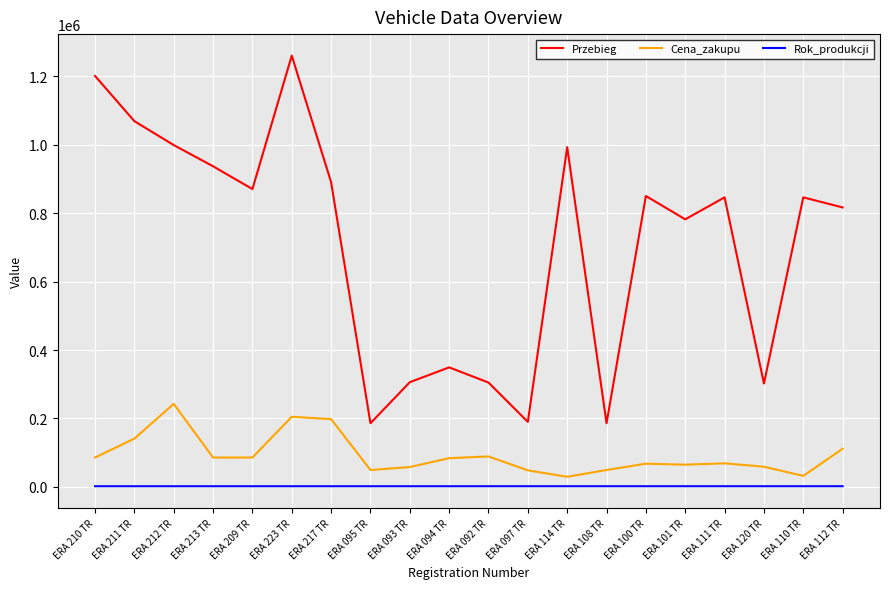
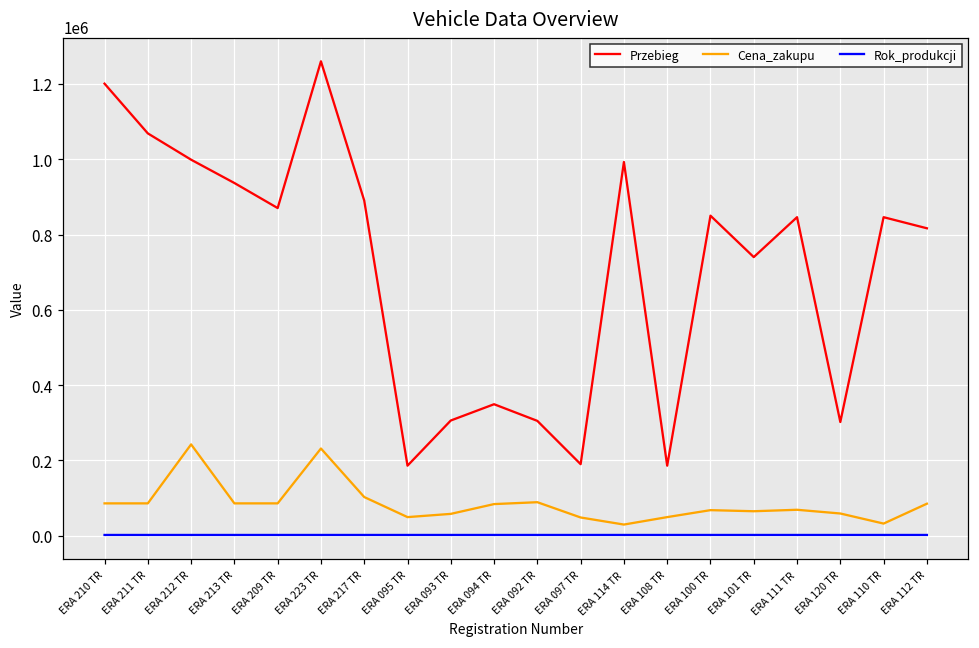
  {
    "Przebieg": {
      "ERA 210 TR": 1200000,
      "ERA 211 TR": 1070000,
      "ERA 212 TR": 1000000,
      "ERA 213 TR": 940000,
      "ERA 209 TR": 870000,
      "ERA 223 TR": 1260000,
      "ERA 217 TR": 890000,
      "ERA 095 TR": 190000,
      "ERA 093 TR": 310000,
      "ERA 094 TR": 350000,
      "ERA 092 TR": 310000,
      "ERA 097 TR": 190000,
      "ERA 114 TR": 990000,
      "ERA 108 TR": 190000,
      "ERA 100 TR": 850000,
-     "ERA 101 TR": 780000,
+     "ERA 101 TR": 740000,
      "ERA 111 TR": 850000,
      "ERA 120 TR": 300000,
      "ERA 110 TR": 850000,
      "ERA 112 TR": 820000
    },
    "Cena_zakupu": {
      "ERA 210 TR": 90000,
-     "ERA 211 TR": 140000,
+     "ERA 211 TR": 90000,
      "ERA 212 TR": 240000,
      "ERA 213 TR": 90000,
      "ERA 209 TR": 90000,
-     "ERA 223 TR": 210000,
-     "ERA 217 TR": 200000,
+     "ERA 223 TR": 230000,
+     "ERA 217 TR": 100000,
      "ERA 095 TR": 50000,
      "ERA 093 TR": 60000,
      "ERA 094 TR": 80000,
      "ERA 092 TR": 90000,
      "ERA 097 TR": 50000,
      "ERA 114 TR": 30000,
      "ERA 108 TR": 50000,
      "ERA 100 TR": 70000,
      "ERA 101 TR": 70000,
      "ERA 111 TR": 70000,
      "ERA 120 TR": 60000,
      "ERA 110 TR": 30000,
-     "ERA 112 TR": 110000
+     "ERA 112 TR": 90000
    },
    "Rok_produkcji": {
      "ERA 210 TR": 0,
      "ERA 211 TR": 0,
      "ERA 212 TR": 0,
      "ERA 213 TR": 0,
      "ERA 209 TR": 0,
      "ERA 223 TR": 0,
      "ERA 217 TR": 0,
      "ERA 095 TR": 0,
      "ERA 093 TR": 0,
      "ERA 094 TR": 0,
      "ERA 092 TR": 0,
      "ERA 097 TR": 0,
      "ERA 114 TR": 0,
      "ERA 108 TR": 0,
      "ERA 100 TR": 0,
      "ERA 101 TR": 0,
      "ERA 111 TR": 0,
      "ERA 120 TR": 0,
      "ERA 110 TR": 0,
      "ERA 112 TR": 0
    }
  }
